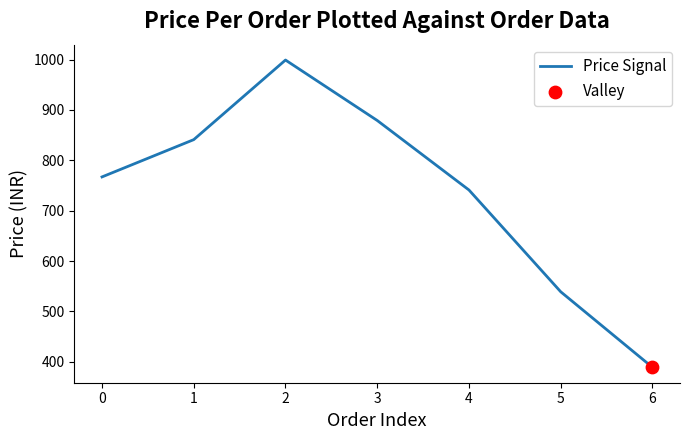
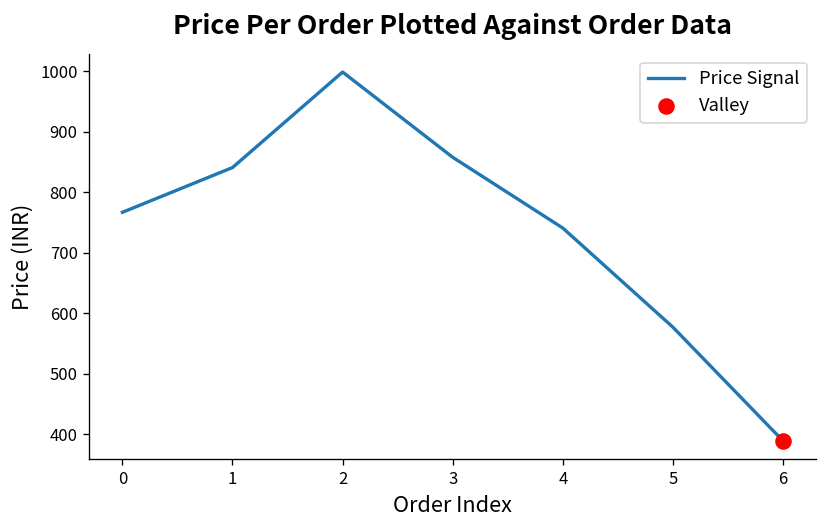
  {
    "Price Signal": {
      "0": 770,
      "1": 840,
      "2": 1000,
-     "3": 880,
+     "3": 860,
      "4": 740,
-     "5": 540
+     "5": 580
    }
  }
